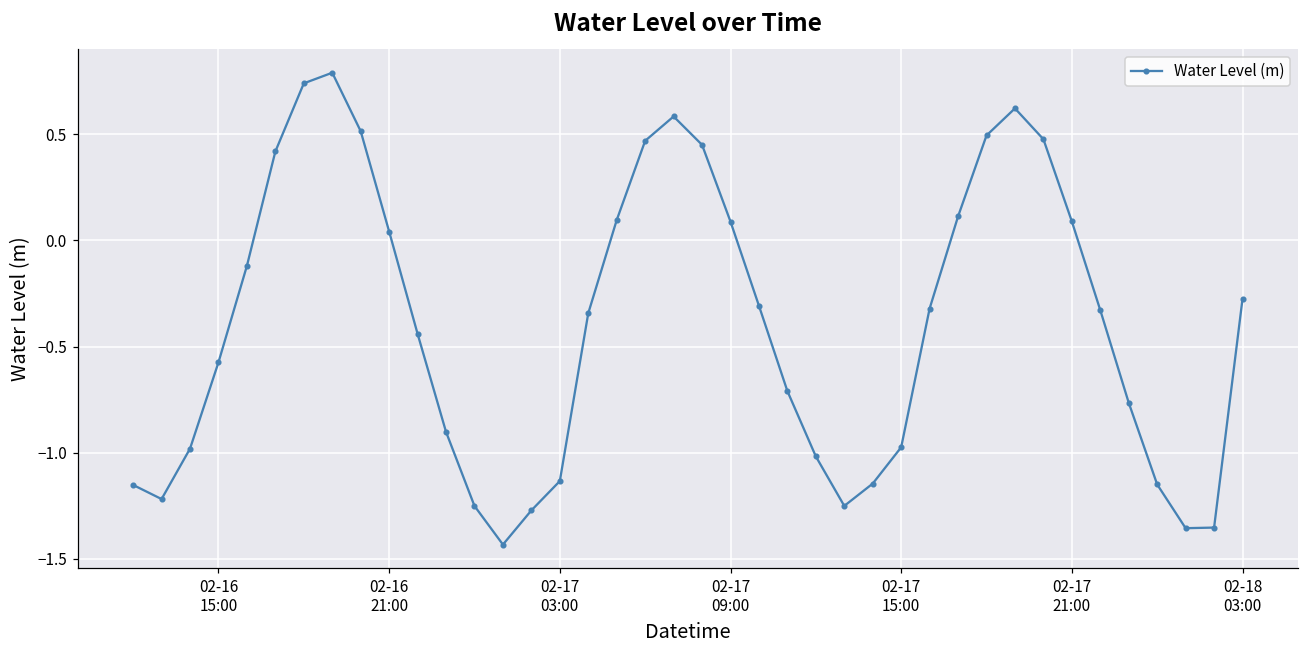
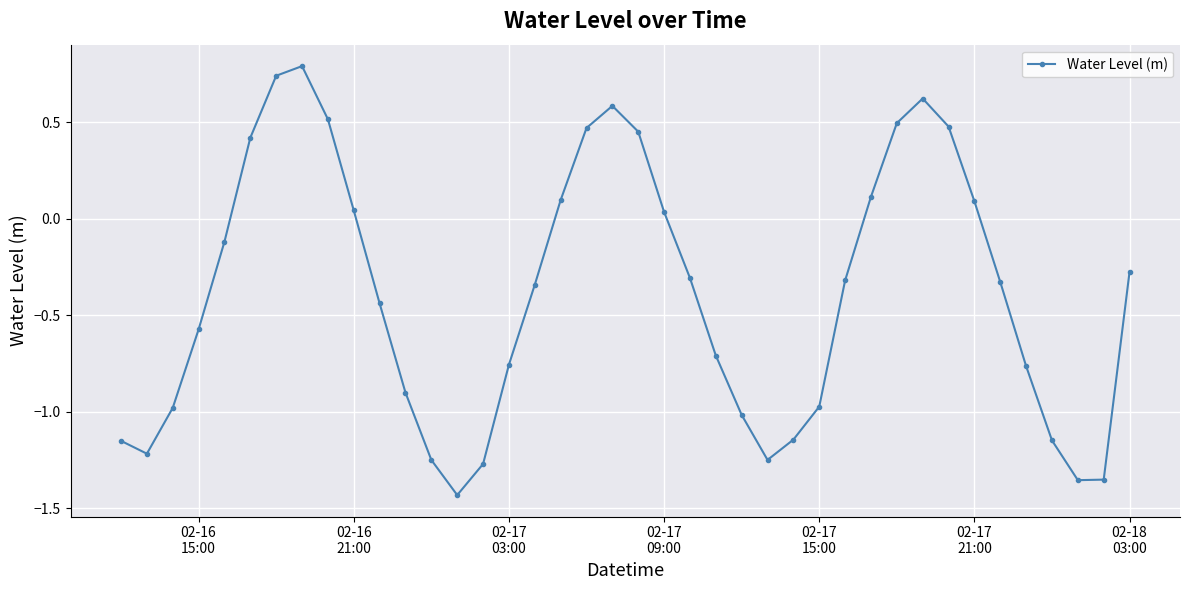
  {
    "02-16 15:00": -0.57,
    "02-16 21:00": 0.04,
-   "02-17 03:00": -1.13,
-   "02-17 09:00": 0.09,
+   "02-17 03:00": -0.76,
+   "02-17 09:00": 0.03,
    "02-17 15:00": -0.97,
    "02-17 21:00": 0.09,
    "02-18 03:00": -0.27
  }
